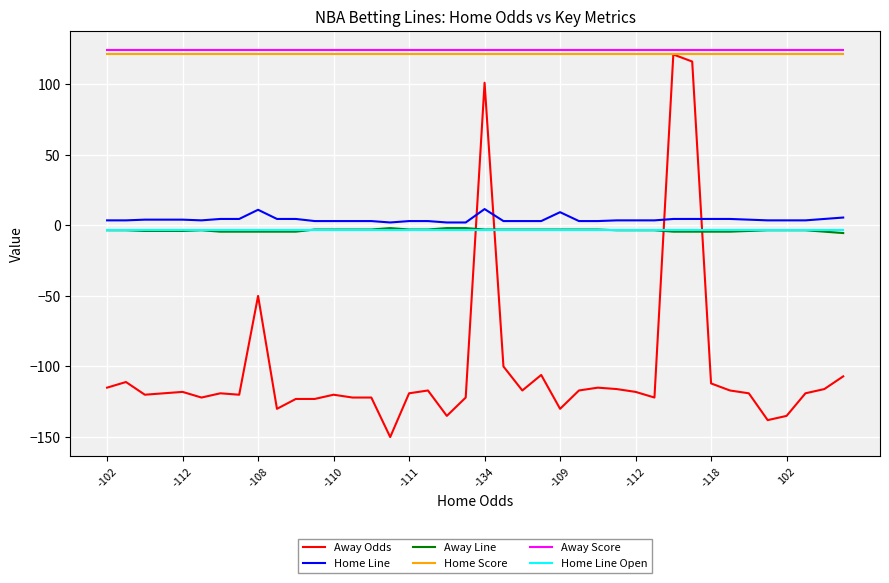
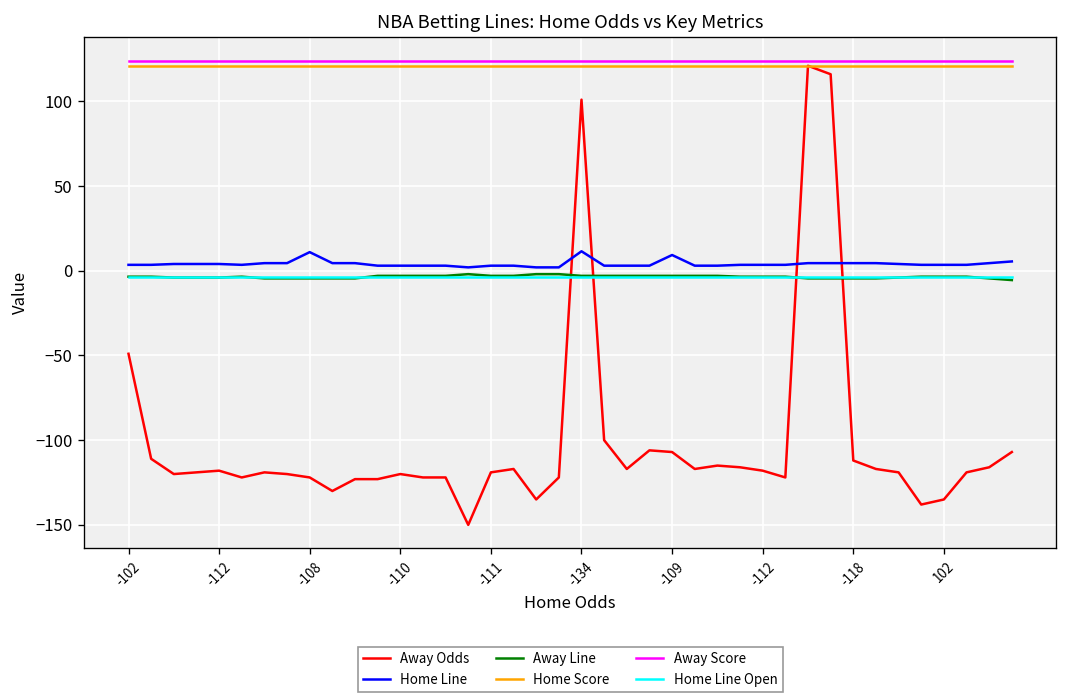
  {
    "Away Odds": {
-     "-102": -115,
-     "-108": -50,
+     "-102": -49,
+     "-108": -122,
      "-110": -120,
      "-111": -119,
      "-134": 101,
-     "-109": -130,
+     "-109": -107,
      "-118": -112,
      "102": -135
    },
    "Home Line": {
      "-102": 4,
      "-108": 11,
      "-110": 3,
      "-111": 3,
      "-134": 12,
      "-109": 9,
      "-118": 5,
      "102": 4
    },
    "Home Score": {
      "-102": 121,
      "-108": 121,
      "-110": 121,
      "-111": 121,
      "-134": 121,
      "-109": 121,
      "-118": 121,
      "102": 121
    },
    "Away Score": {
      "-102": 124,
      "-108": 124,
      "-110": 124,
      "-111": 124,
      "-134": 124,
      "-109": 124,
      "-118": 124,
      "102": 124
    }
  }
